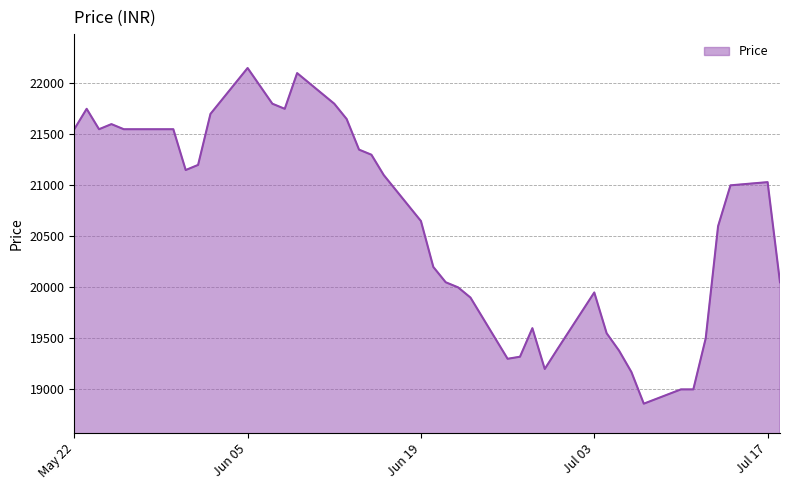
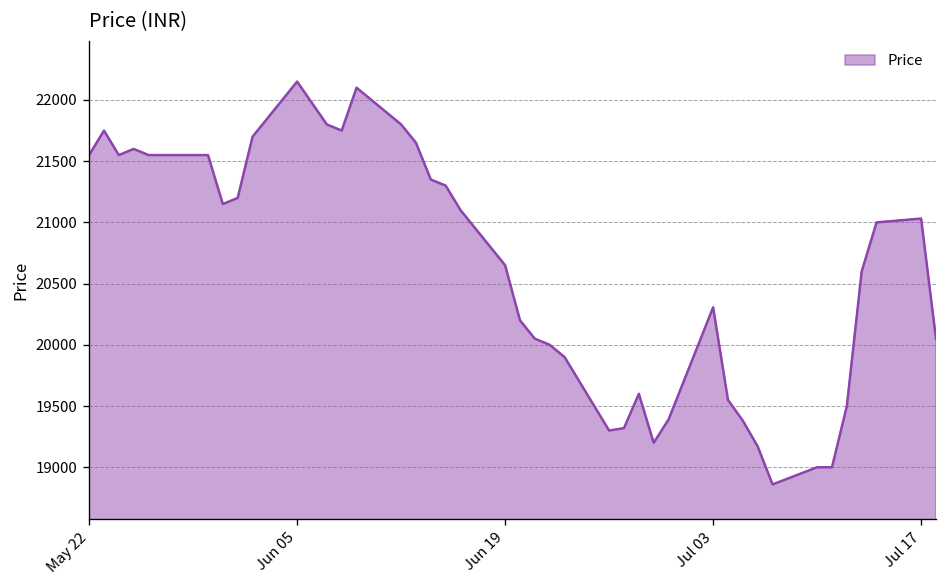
  {
    "May 22": 21550,
    "Jun 05": 22150,
    "Jun 19": 20650,
-   "Jul 03": 19950,
+   "Jul 03": 20310,
    "Jul 17": 21030
  }
